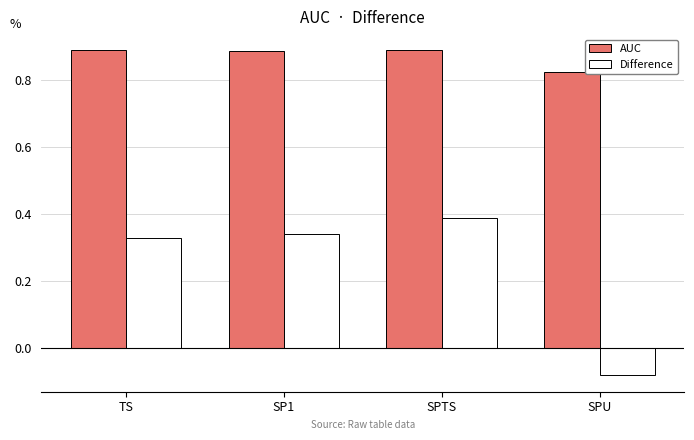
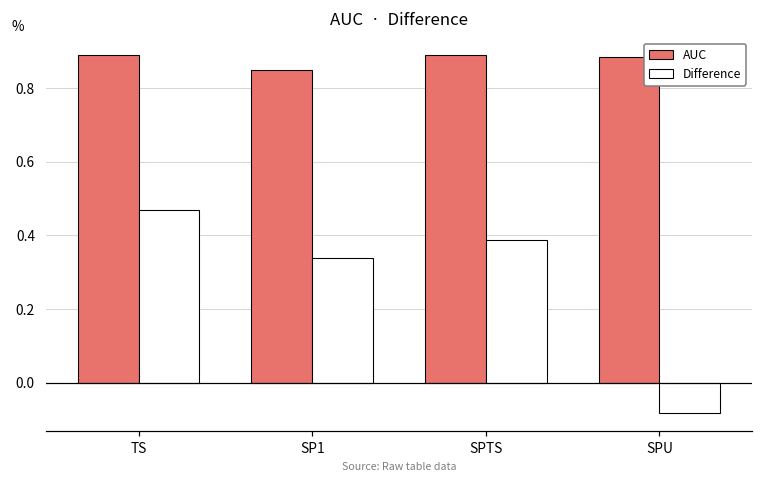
  {
    "AUC": {
      "TS": 0.89,
-     "SP1": 0.89,
+     "SP1": 0.85,
      "SPTS": 0.89,
-     "SPU": 0.82
+     "SPU": 0.88
    },
    "Difference": {
-     "TS": 0.33,
+     "TS": 0.47,
      "SP1": 0.34,
      "SPTS": 0.39,
      "SPU": -0.08
    }
  }
